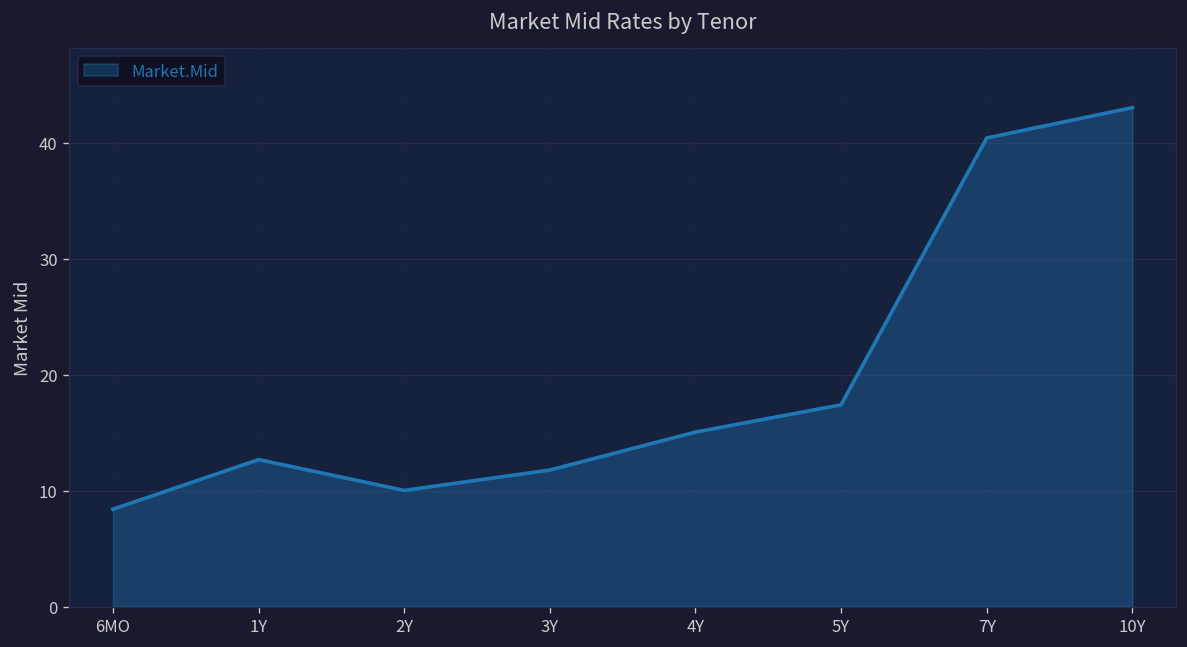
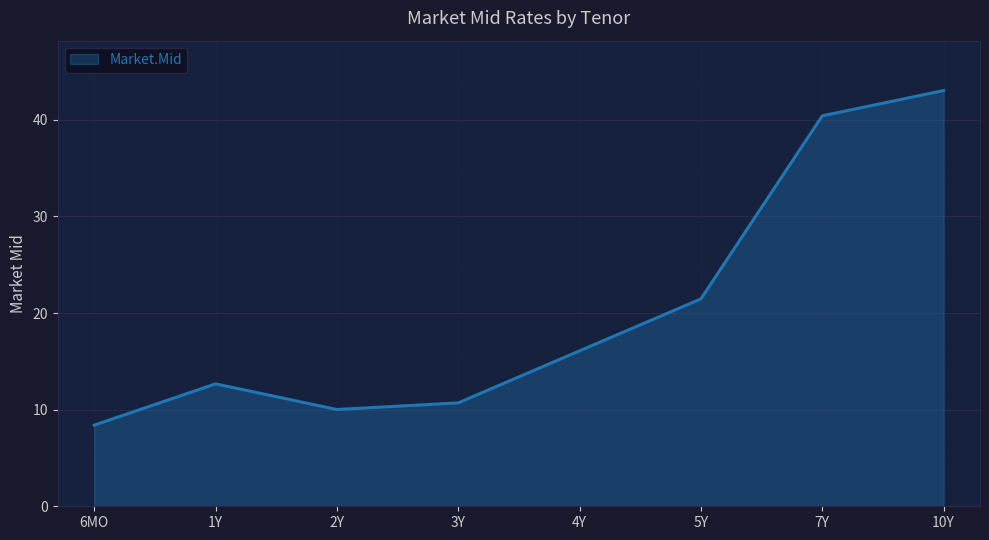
  {
    "6MO": 8,
    "1Y": 13,
    "2Y": 10,
-   "3Y": 12,
-   "4Y": 15,
-   "5Y": 17,
+   "3Y": 11,
+   "4Y": 16,
+   "5Y": 21,
    "7Y": 40,
    "10Y": 43
  }
